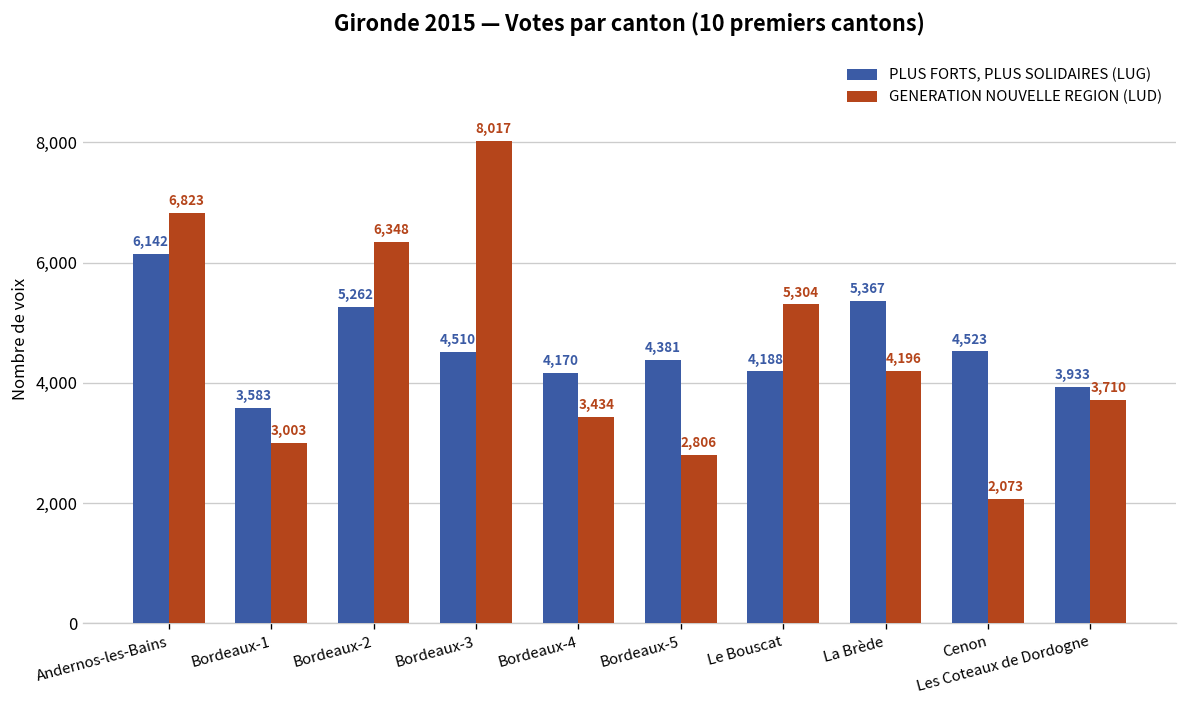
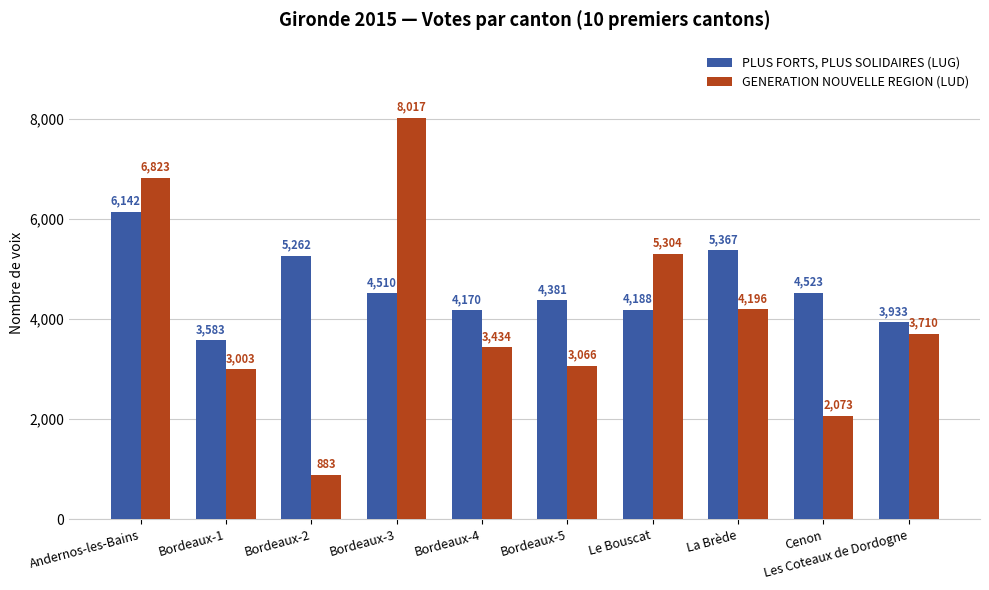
  {
    "PLUS FORTS, PLUS SOLIDAIRES (LUG)": {
      "Andernos-les-Bains": "6,142",
      "Bordeaux-1": "3,583",
      "Bordeaux-2": "5,262",
      "Bordeaux-3": "4,510",
      "Bordeaux-4": "4,170",
      "Bordeaux-5": "4,381",
      "Le Bouscat": "4,188",
      "La Brède": "5,367",
      "Cenon": "4,523",
      "Les Coteaux de Dordogne": "3,933"
    },
    "GENERATION NOUVELLE REGION (LUD)": {
      "Andernos-les-Bains": "6,823",
      "Bordeaux-1": "3,003",
-     "Bordeaux-2": "6,348",
+     "Bordeaux-2": "883",
      "Bordeaux-3": "8,017",
      "Bordeaux-4": "3,434",
-     "Bordeaux-5": "2,806",
+     "Bordeaux-5": "3,066",
      "Le Bouscat": "5,304",
      "La Brède": "4,196",
      "Cenon": "2,073",
      "Les Coteaux de Dordogne": "3,710"
    }
  }
